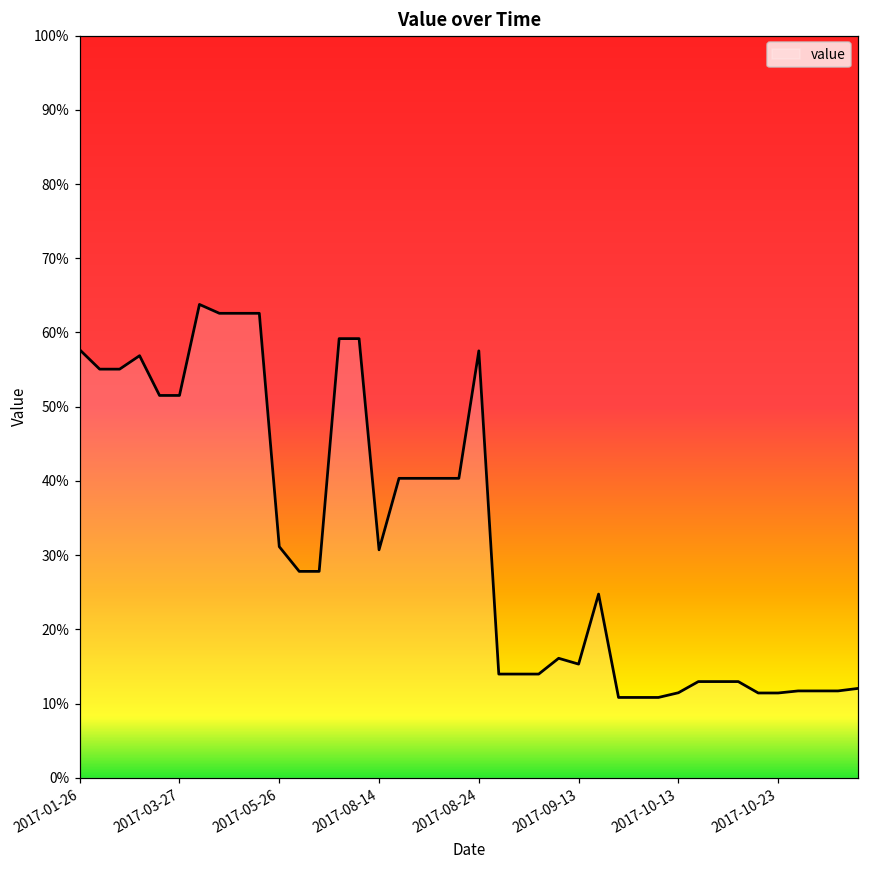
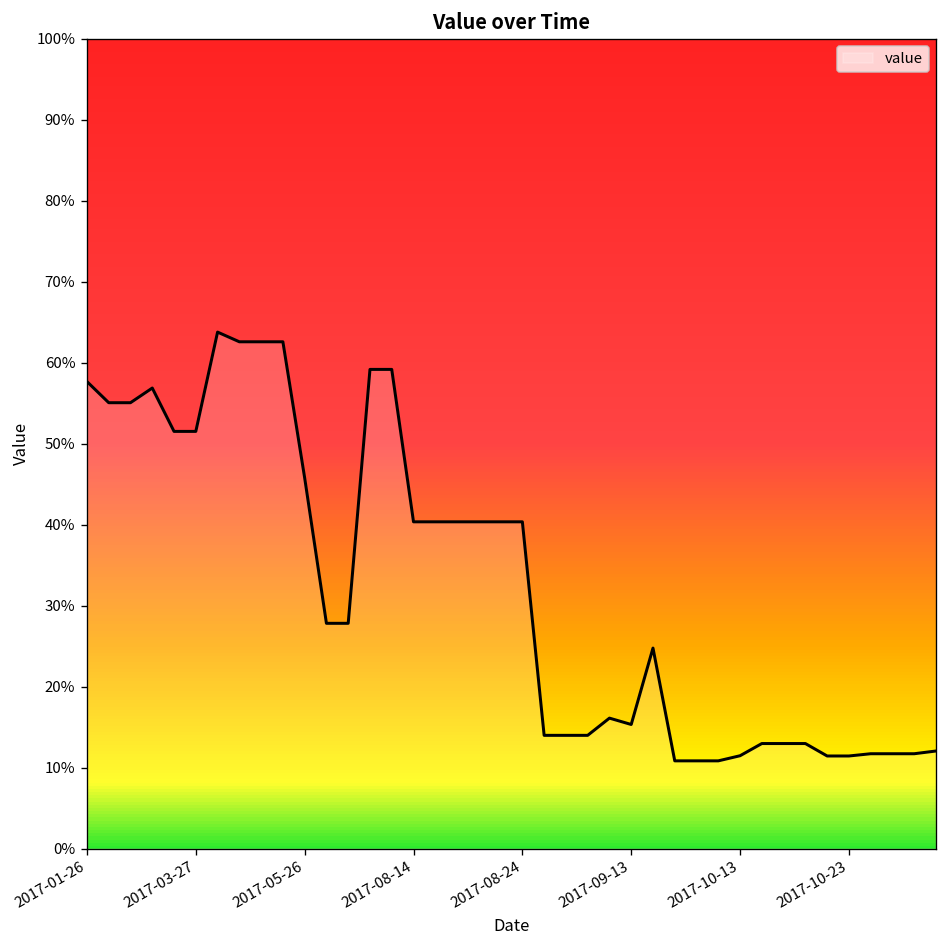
  {
    "2017-01-26": "58%",
    "2017-03-27": "52%",
-   "2017-05-26": "31%",
-   "2017-08-14": "31%",
-   "2017-08-24": "58%",
+   "2017-05-26": "46%",
+   "2017-08-14": "40%",
+   "2017-08-24": "40%",
    "2017-09-13": "15%",
    "2017-10-13": "11%",
    "2017-10-23": "11%"
  }
